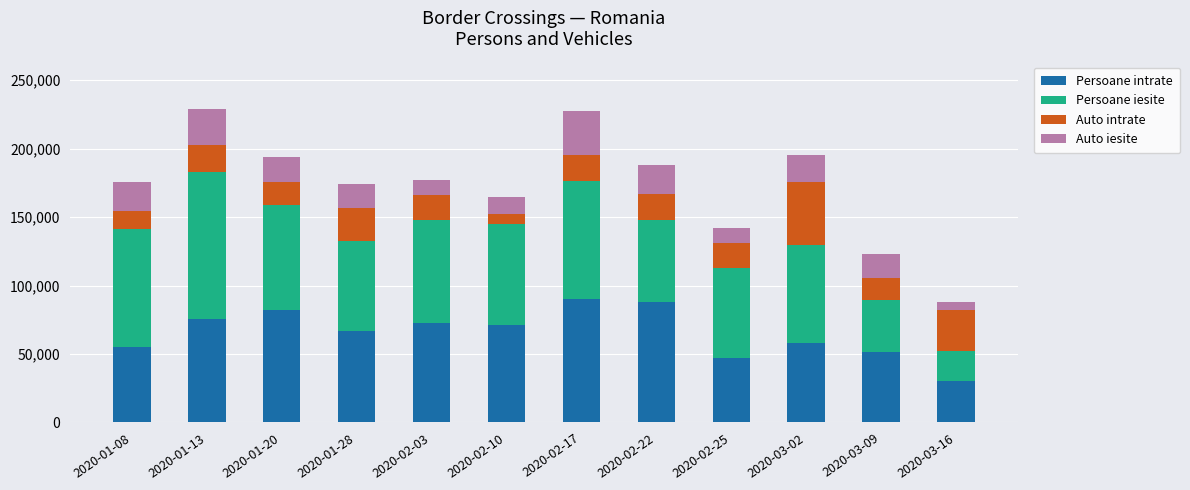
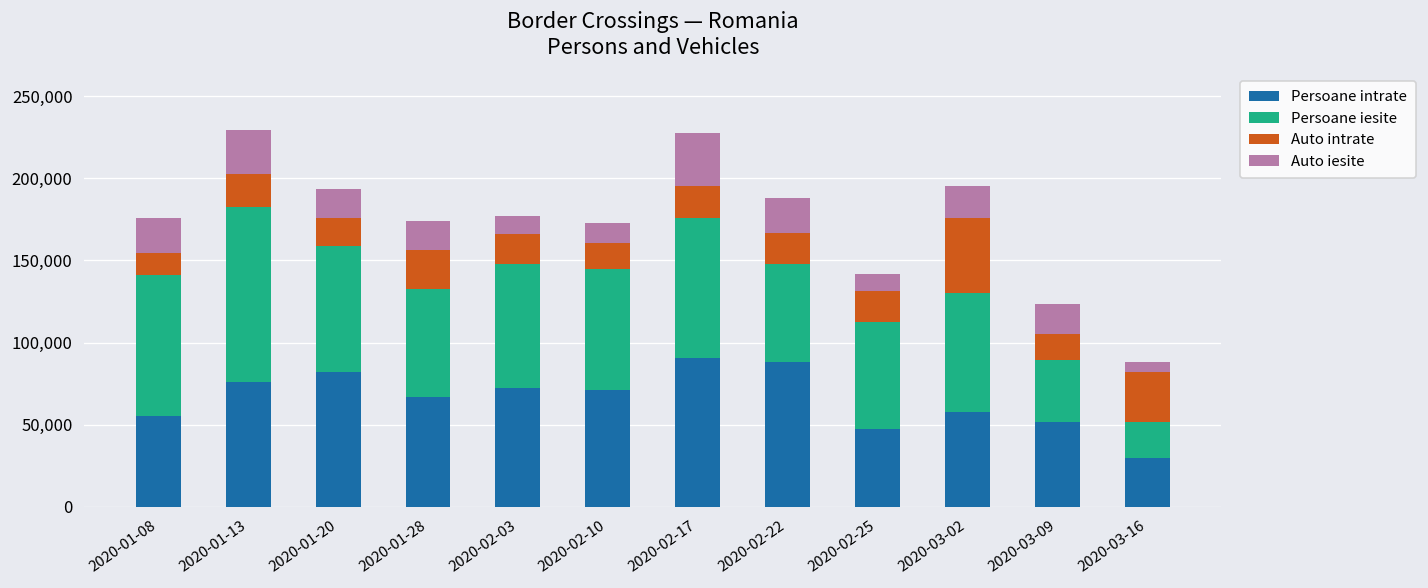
  {
    "Persoane intrate": {
      "2020-01-08": "55,000",
      "2020-01-13": "76,000",
      "2020-01-20": "82,000",
      "2020-01-28": "67,000",
      "2020-02-03": "73,000",
      "2020-02-10": "71,000",
      "2020-02-17": "91,000",
      "2020-02-22": "88,000",
      "2020-02-25": "47,000",
      "2020-03-02": "58,000",
      "2020-03-09": "52,000",
      "2020-03-16": "30,000"
    },
    "Persoane iesite": {
      "2020-01-08": "86,000",
      "2020-01-13": "107,000",
      "2020-01-20": "77,000",
      "2020-01-28": "66,000",
      "2020-02-03": "75,000",
      "2020-02-10": "74,000",
      "2020-02-17": "86,000",
      "2020-02-22": "60,000",
      "2020-02-25": "65,000",
      "2020-03-02": "72,000",
      "2020-03-09": "38,000",
      "2020-03-16": "22,000"
    },
    "Auto intrate": {
      "2020-01-08": "13,000",
      "2020-01-13": "20,000",
      "2020-01-20": "17,000",
      "2020-01-28": "24,000",
      "2020-02-03": "19,000",
-     "2020-02-10": "7,000",
+     "2020-02-10": "16,000",
      "2020-02-17": "19,000",
      "2020-02-22": "19,000",
      "2020-02-25": "19,000",
      "2020-03-02": "46,000",
      "2020-03-09": "16,000",
      "2020-03-16": "30,000"
    },
    "Auto iesite": {
      "2020-01-08": "22,000",
      "2020-01-13": "27,000",
      "2020-01-20": "18,000",
      "2020-01-28": "18,000",
      "2020-02-03": "11,000",
      "2020-02-10": "13,000",
      "2020-02-17": "32,000",
      "2020-02-22": "22,000",
      "2020-02-25": "10,000",
      "2020-03-02": "20,000",
      "2020-03-09": "18,000",
      "2020-03-16": "6,000"
    }
  }
